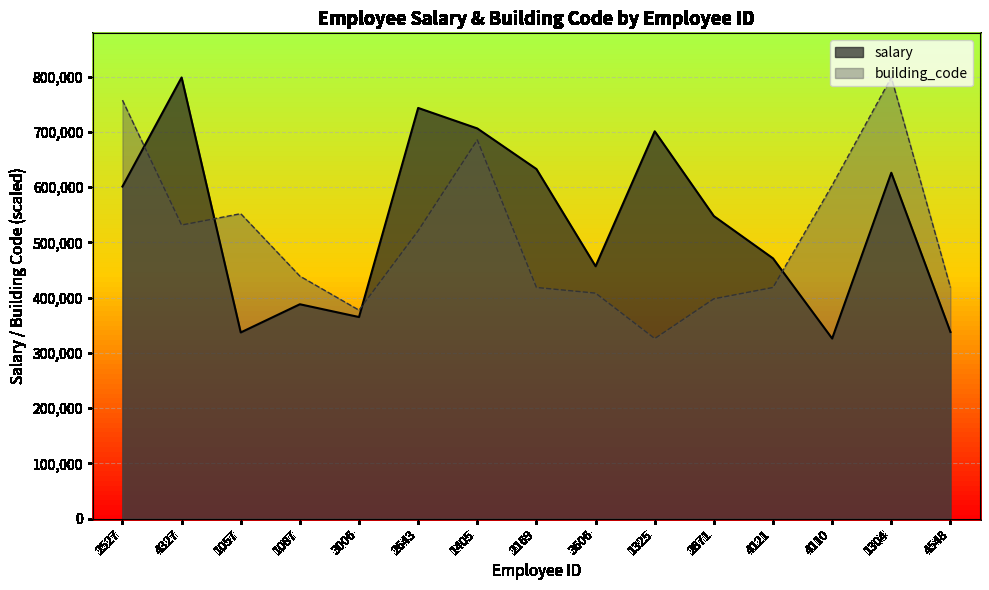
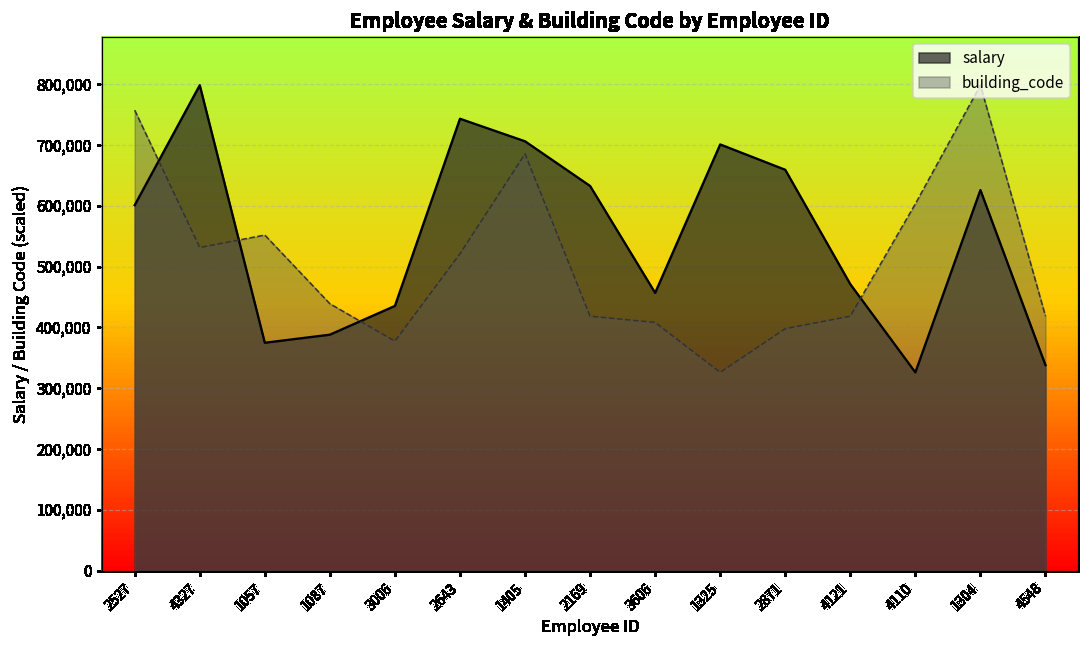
  {
    "salary": {
      "2527": "600,000",
      "4327": "800,000",
-     "1057": "340,000",
+     "1057": "370,000",
      "1087": "390,000",
-     "3006": "360,000",
+     "3006": "440,000",
      "2643": "740,000",
      "1405": "710,000",
      "2169": "630,000",
      "3606": "460,000",
      "1325": "700,000",
-     "2871": "550,000",
+     "2871": "660,000",
      "4121": "470,000",
      "4110": "330,000",
      "1304": "630,000",
      "4548": "340,000"
    },
    "building_code": {
      "2527": "760,000",
      "4327": "530,000",
      "1057": "550,000",
      "1087": "440,000",
      "3006": "380,000",
      "2643": "520,000",
      "1405": "690,000",
      "2169": "420,000",
      "3606": "410,000",
      "1325": "330,000",
      "2871": "400,000",
      "4121": "420,000",
      "4110": "600,000",
      "4548": "420,000"
    }
  }
